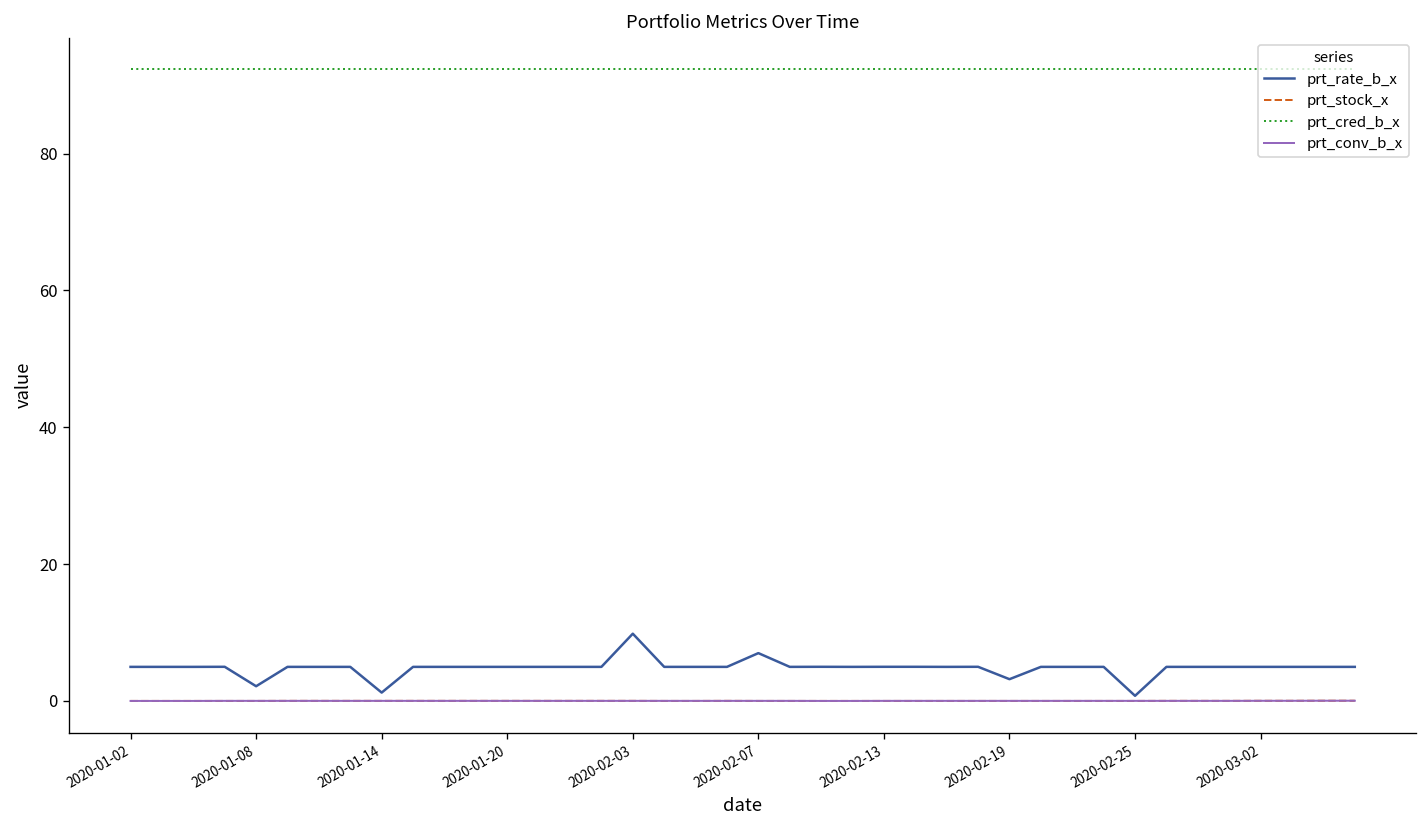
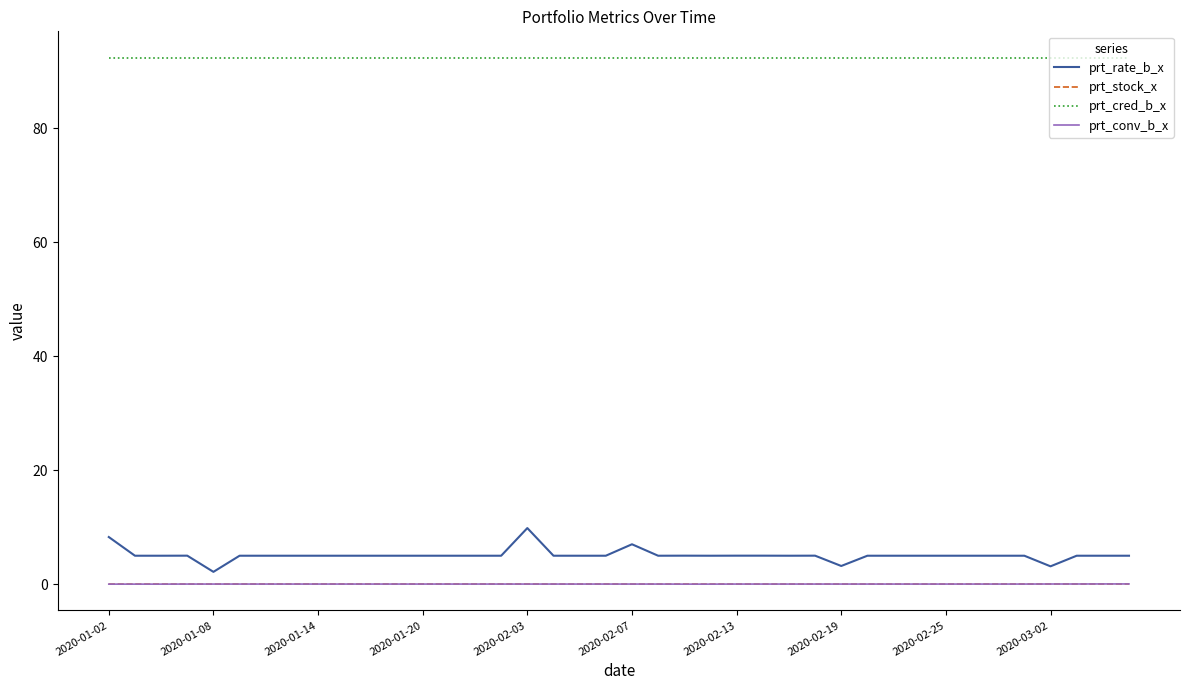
  {
    "prt_rate_b_x": {
-     "2020-01-02": 5,
+     "2020-01-02": 8,
      "2020-01-08": 2,
-     "2020-01-14": 1,
+     "2020-01-14": 5,
      "2020-01-20": 5,
      "2020-02-03": 10,
      "2020-02-07": 7,
      "2020-02-13": 5,
      "2020-02-19": 3,
-     "2020-02-25": 1,
-     "2020-03-02": 5
+     "2020-02-25": 5,
+     "2020-03-02": 3
    },
    "prt_conv_b_x": {
      "2020-01-02": 0,
      "2020-01-08": 0,
      "2020-01-14": 0,
      "2020-01-20": 0,
      "2020-02-03": 0,
      "2020-02-07": 0,
      "2020-02-13": 0,
      "2020-02-19": 0,
      "2020-02-25": 0,
      "2020-03-02": 0
    },
    "prt_cred_b_x": {
      "2020-01-02": 92,
      "2020-01-08": 92,
      "2020-01-14": 92,
      "2020-01-20": 92,
      "2020-02-03": 92,
      "2020-02-07": 92,
      "2020-02-13": 92,
      "2020-02-19": 92,
      "2020-02-25": 92
    }
  }
